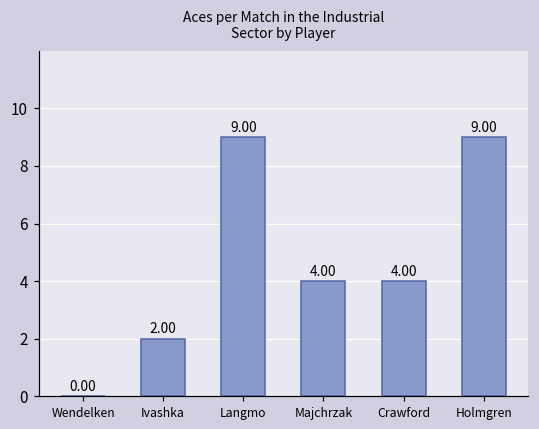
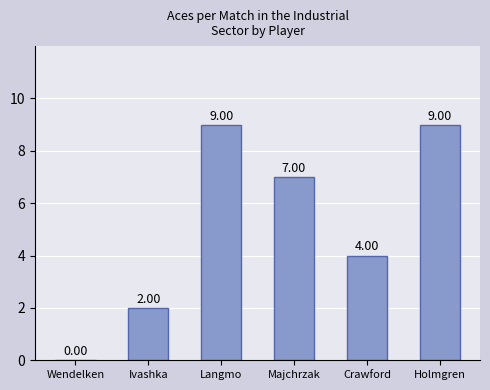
  {
    "Wendelken": 0.00,
    "Ivashka": 2.00,
    "Langmo": 9.00,
-   "Majchrzak": 4.00,
+   "Majchrzak": 7.00,
    "Crawford": 4.00,
    "Holmgren": 9.00
  }
